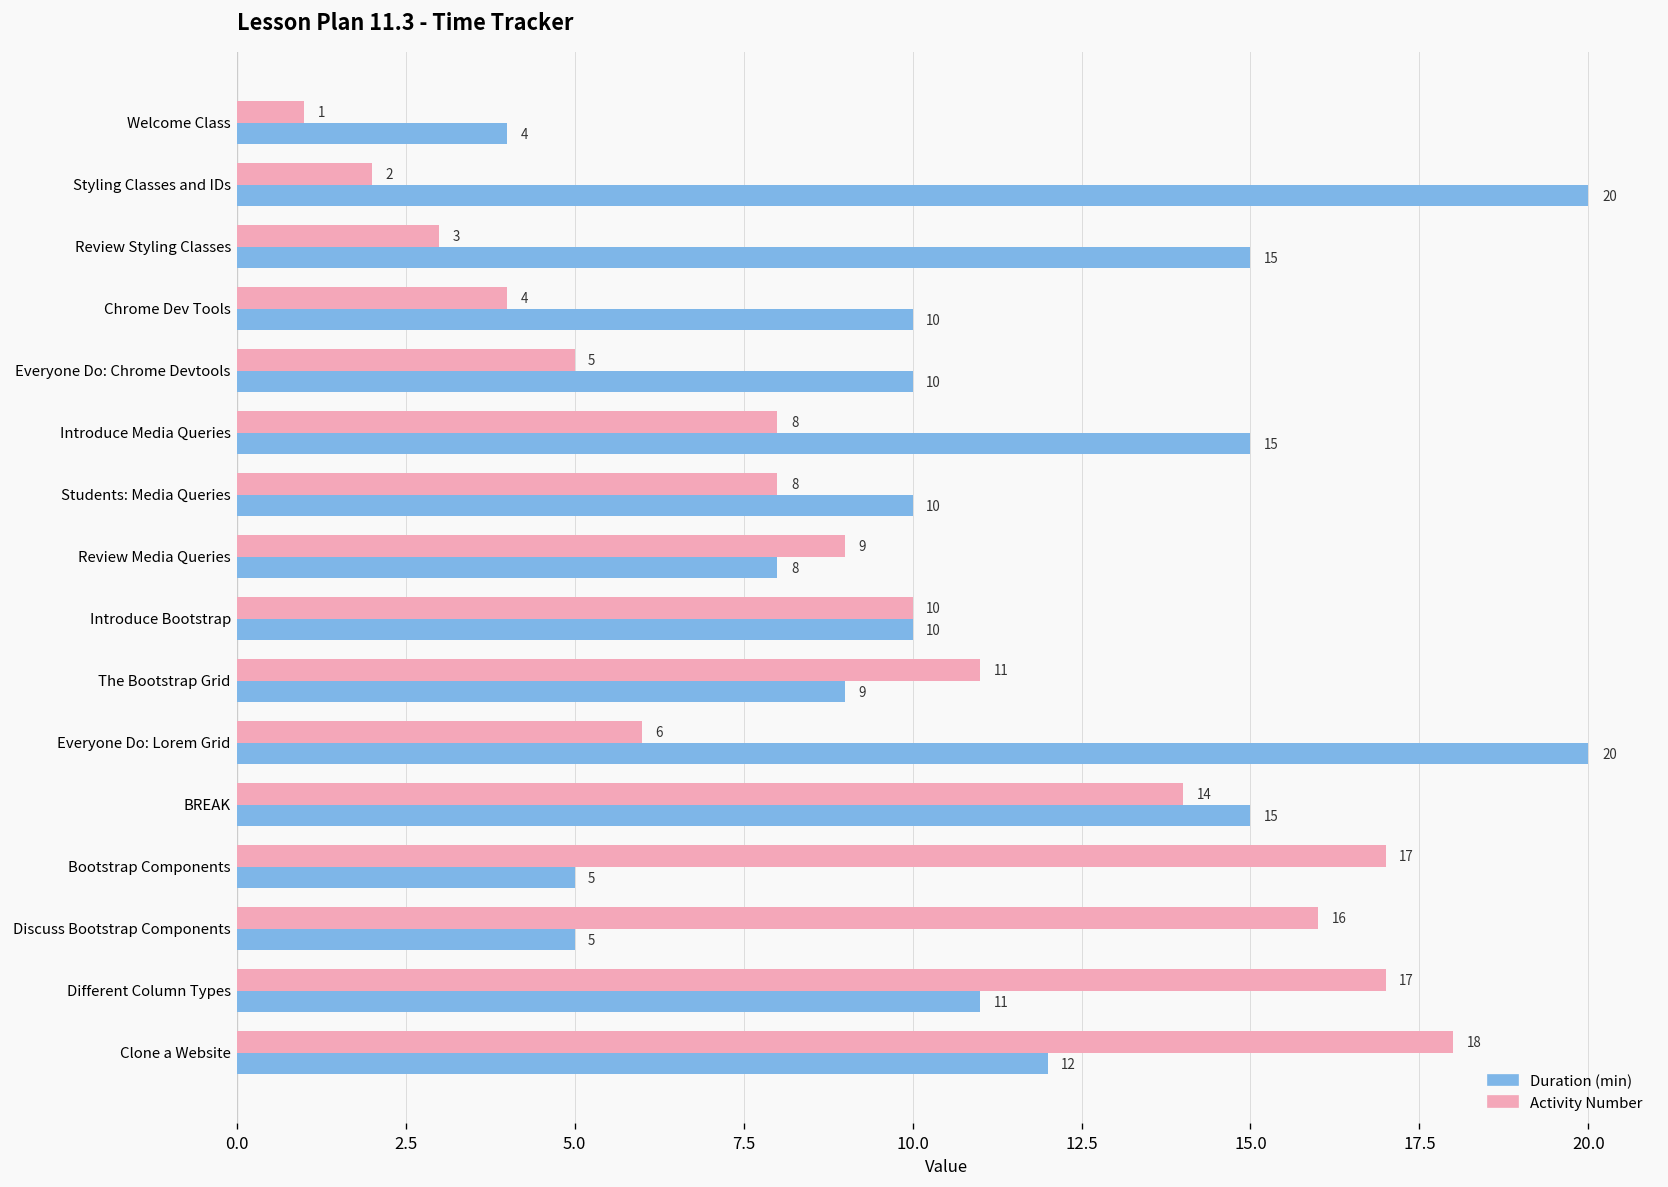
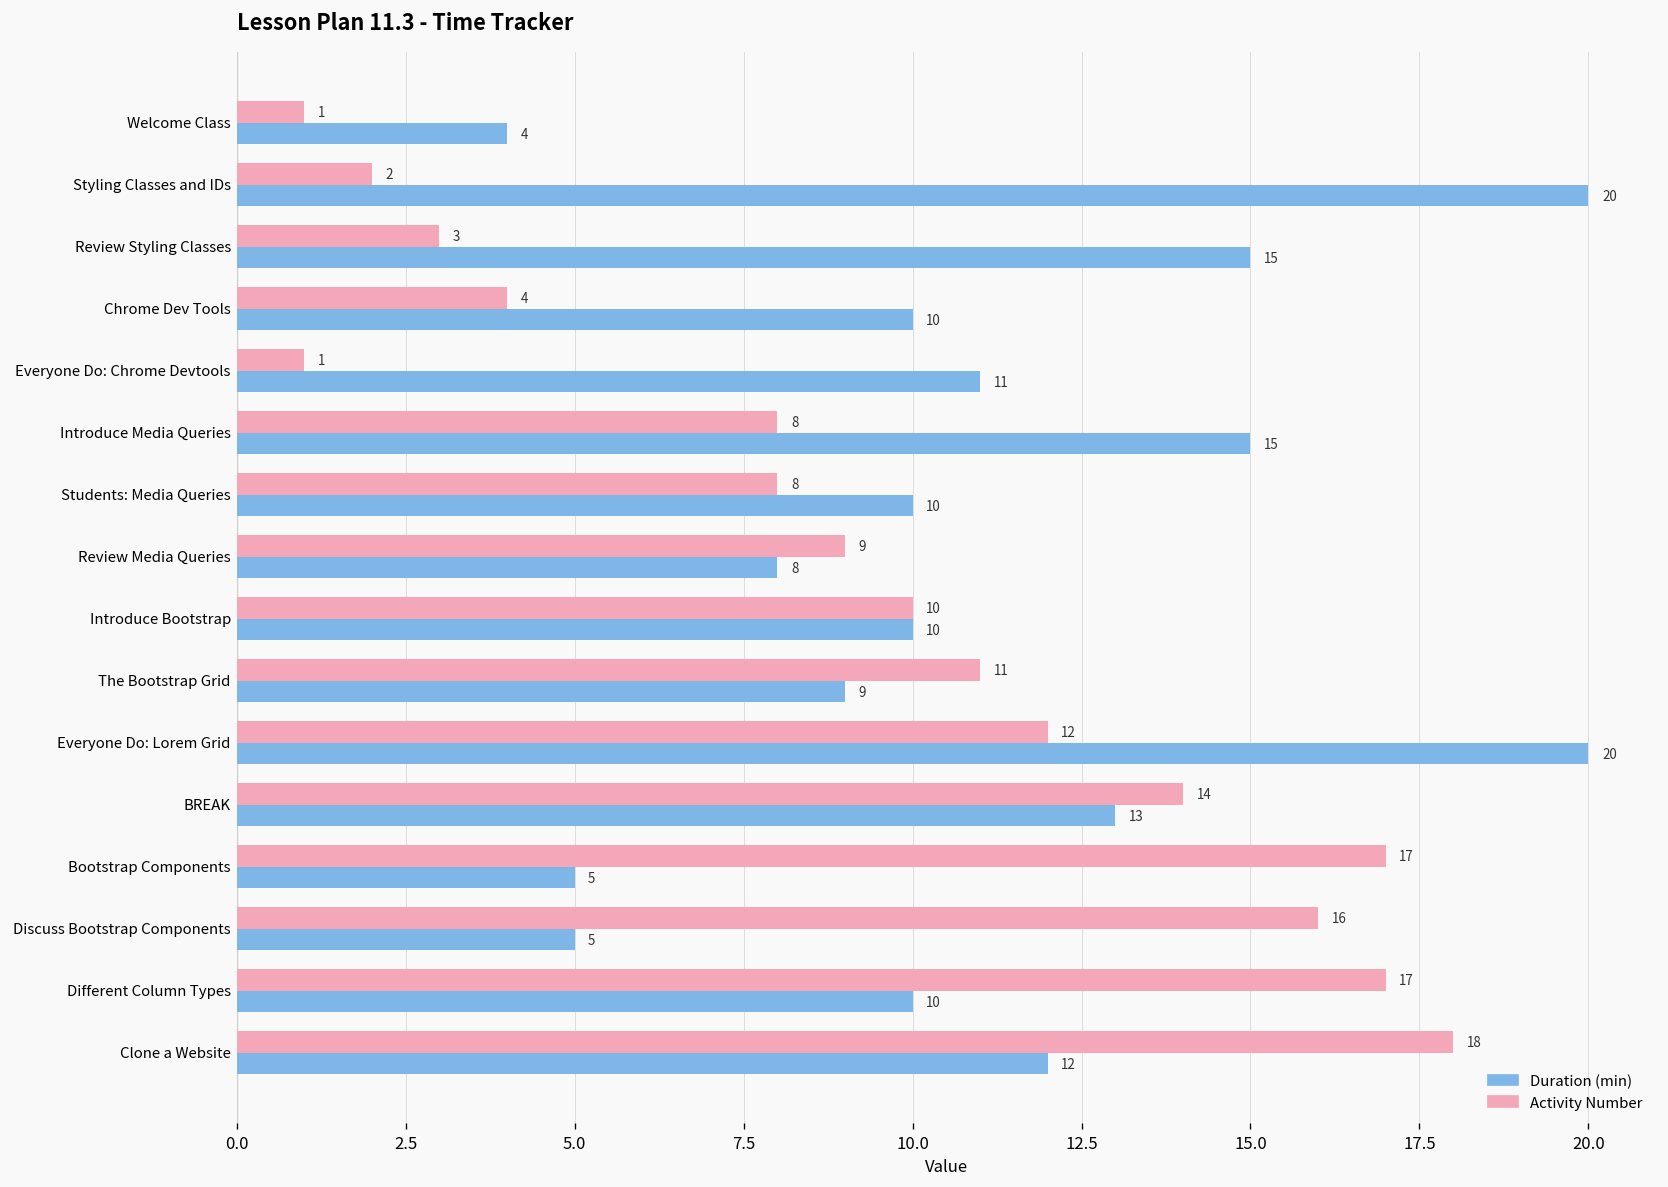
  {
    "Duration (min)": {
      "Welcome Class": 4,
      "Styling Classes and IDs": 20,
      "Review Styling Classes": 15,
      "Chrome Dev Tools": 10,
-     "Everyone Do: Chrome Devtools": 10,
+     "Everyone Do: Chrome Devtools": 11,
      "Introduce Media Queries": 15,
      "Students: Media Queries": 10,
      "Review Media Queries": 8,
      "Introduce Bootstrap": 10,
      "The Bootstrap Grid": 9,
      "Everyone Do: Lorem Grid": 20,
-     "BREAK": 15,
+     "BREAK": 13,
      "Bootstrap Components": 5,
      "Discuss Bootstrap Components": 5,
-     "Different Column Types": 11,
+     "Different Column Types": 10,
      "Clone a Website": 12
    },
    "Activity Number": {
      "Welcome Class": 1,
      "Styling Classes and IDs": 2,
      "Review Styling Classes": 3,
      "Chrome Dev Tools": 4,
-     "Everyone Do: Chrome Devtools": 5,
+     "Everyone Do: Chrome Devtools": 1,
      "Introduce Media Queries": 8,
      "Students: Media Queries": 8,
      "Review Media Queries": 9,
      "Introduce Bootstrap": 10,
      "The Bootstrap Grid": 11,
-     "Everyone Do: Lorem Grid": 6,
+     "Everyone Do: Lorem Grid": 12,
      "BREAK": 14,
      "Bootstrap Components": 17,
      "Discuss Bootstrap Components": 16,
      "Different Column Types": 17,
      "Clone a Website": 18
    }
  }
